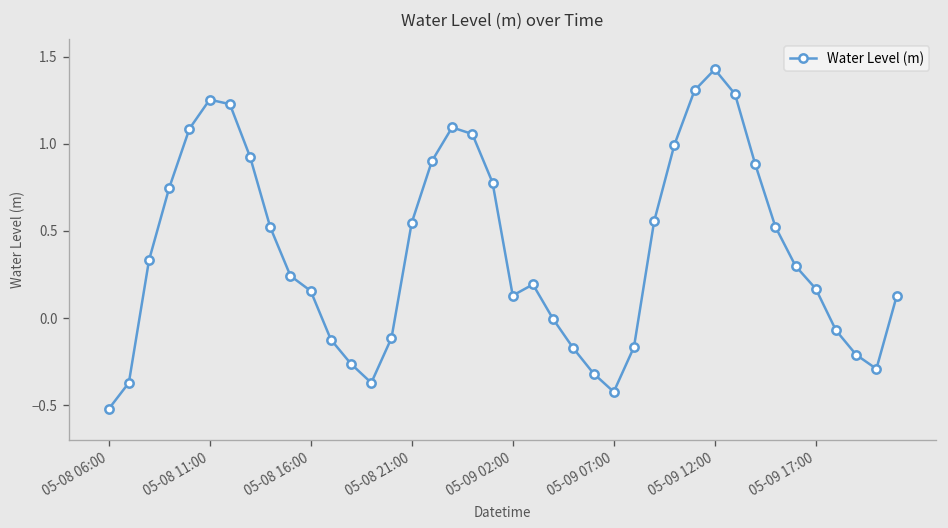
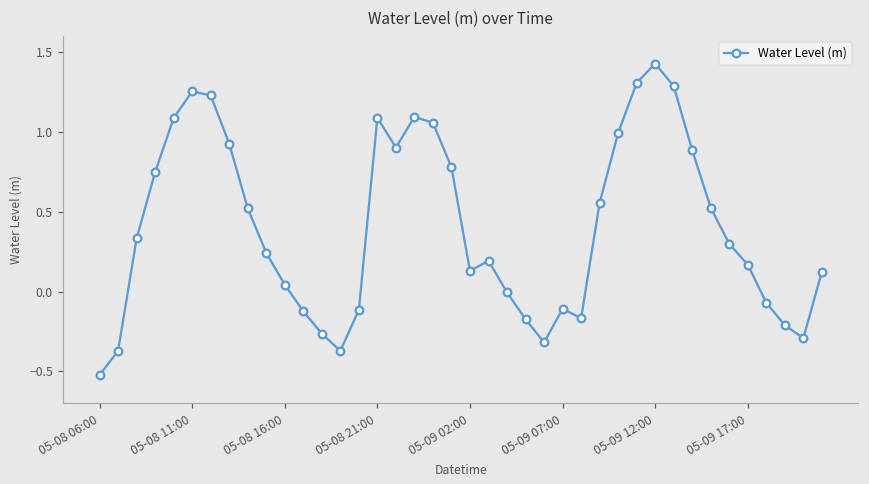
  {
    "05-08 06:00": -0.52,
    "05-08 11:00": 1.25,
-   "05-08 16:00": 0.16,
-   "05-08 21:00": 0.55,
+   "05-08 16:00": 0.04,
+   "05-08 21:00": 1.09,
    "05-09 02:00": 0.13,
-   "05-09 07:00": -0.42,
+   "05-09 07:00": -0.11,
    "05-09 12:00": 1.43,
    "05-09 17:00": 0.17
  }
